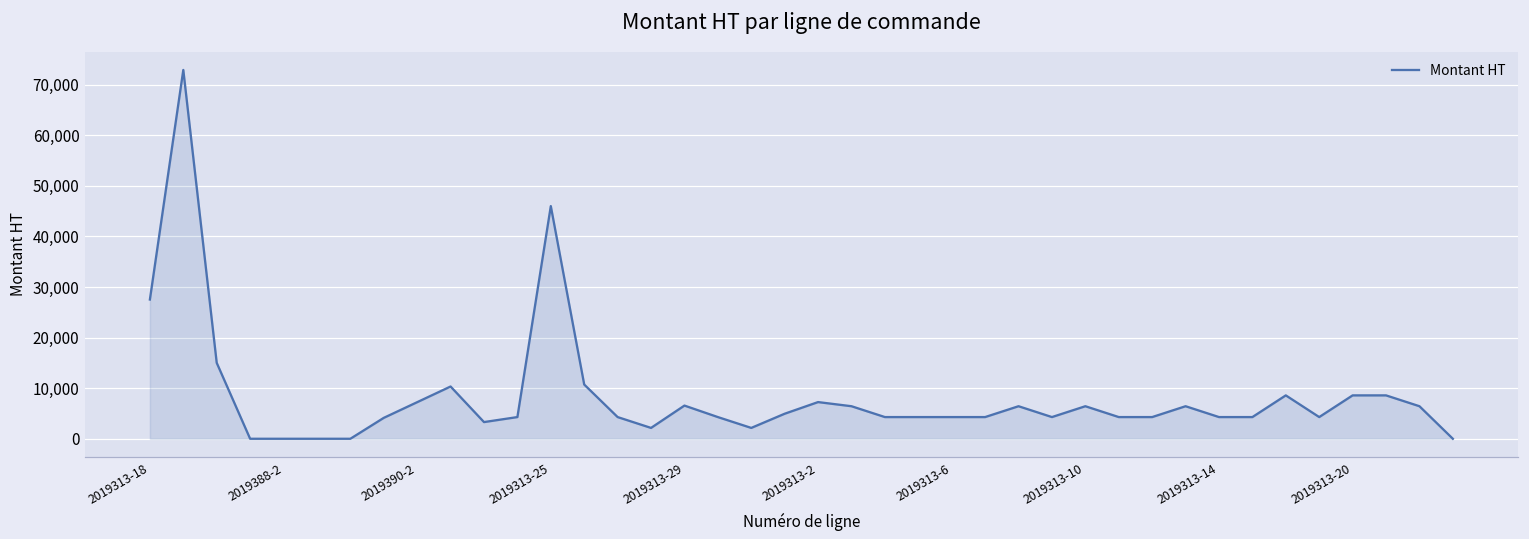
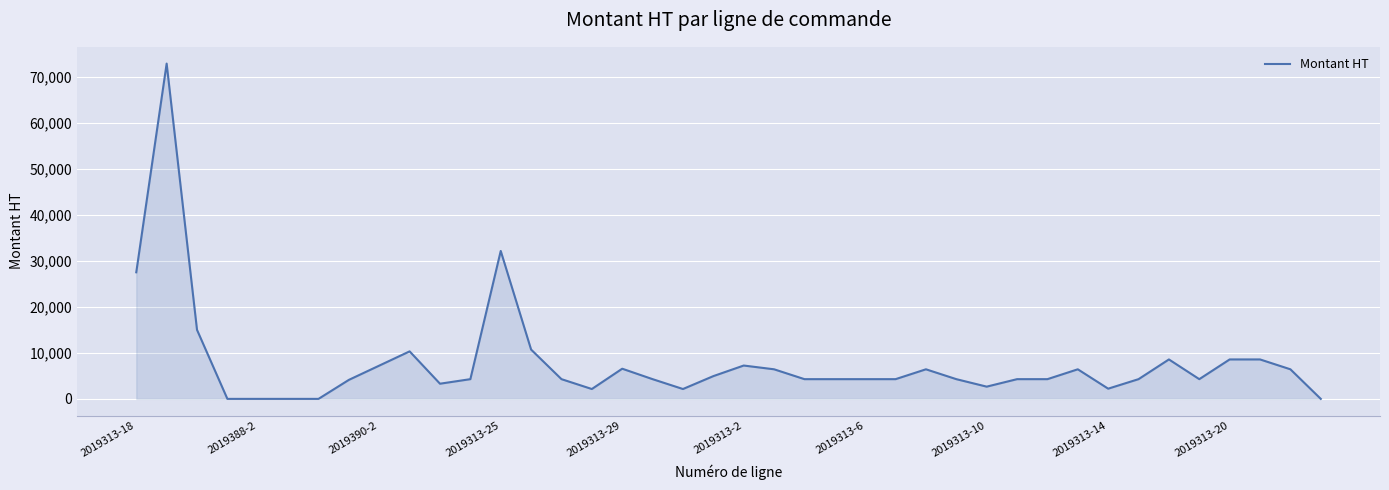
  {
    "2019313-18": "28,000",
    "2019388-2": "0",
    "2019390-2": "7,000",
-   "2019313-25": "46,000",
+   "2019313-25": "32,000",
    "2019313-29": "7,000",
    "2019313-2": "7,000",
    "2019313-6": "4,000",
-   "2019313-10": "6,000",
-   "2019313-14": "4,000",
+   "2019313-10": "3,000",
+   "2019313-14": "2,000",
    "2019313-20": "9,000"
  }
